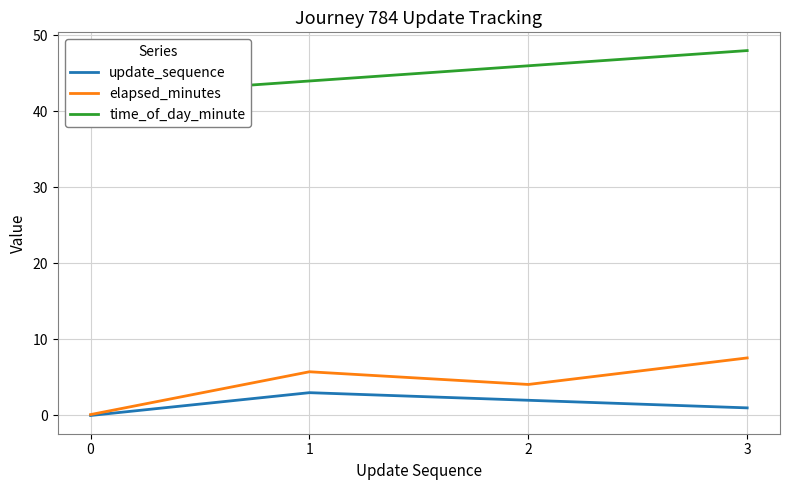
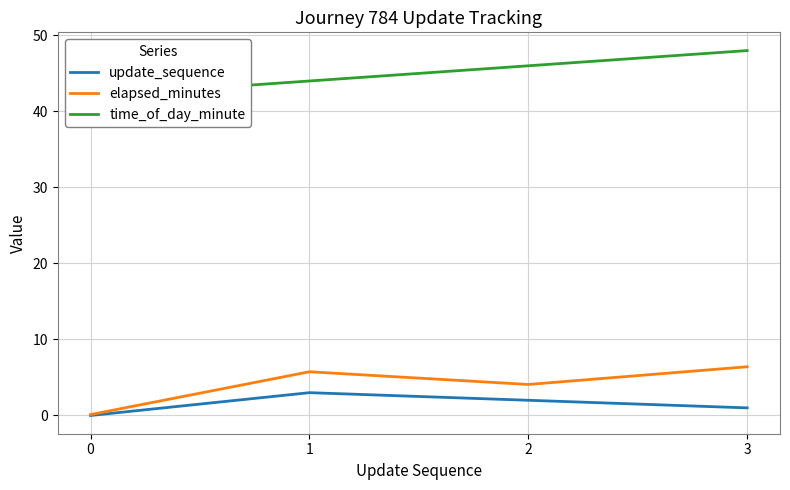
  {
    "update_sequence": {
      "1": 3,
      "2": 2,
      "3": 1
    },
    "elapsed_minutes": {
      "1": 6,
      "2": 4,
-     "3": 8
+     "3": 6
    },
    "time_of_day_minute": {
      "1": 44,
      "2": 46,
      "3": 48
    }
  }
